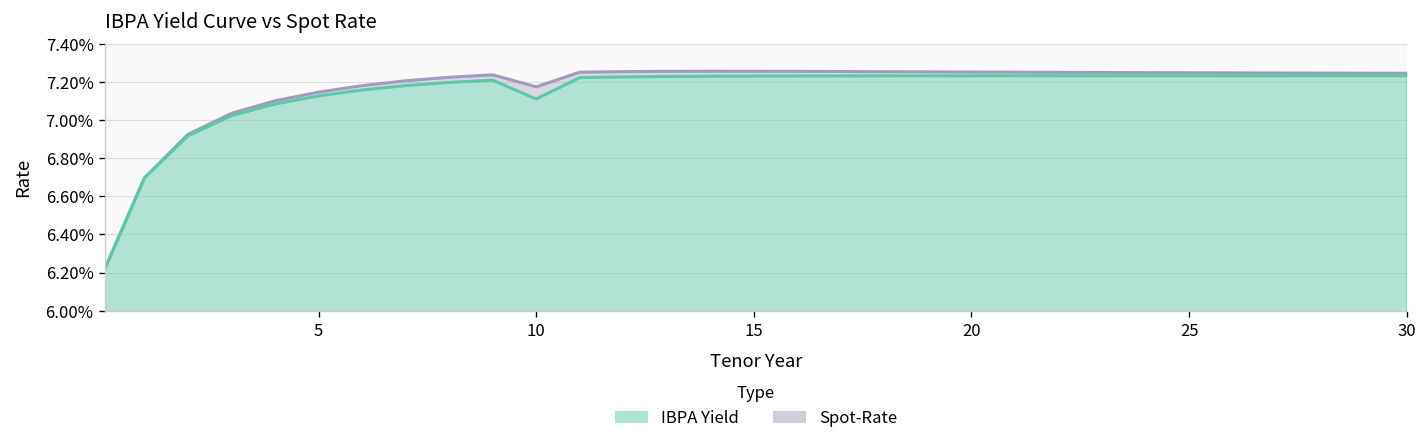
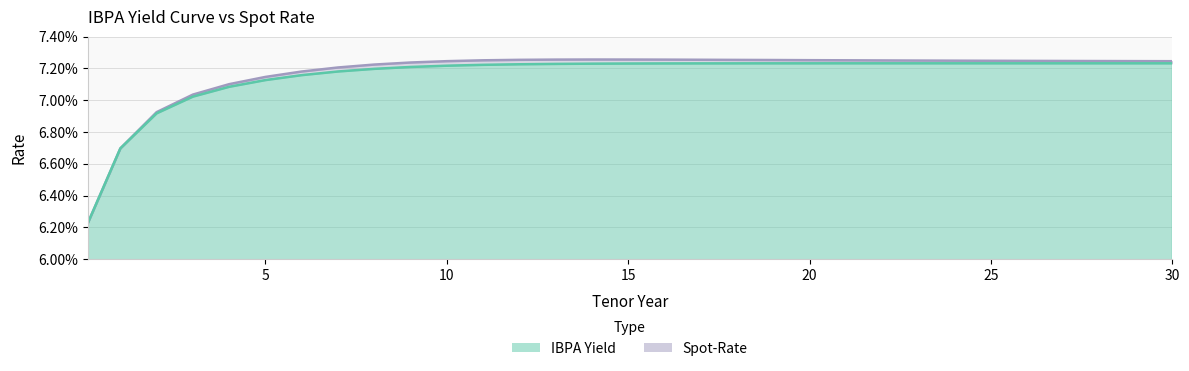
  {
    "Spot-Rate": {
      "5": "7.15%",
-     "10": "7.17%",
+     "10": "7.25%",
      "15": "7.26%",
      "20": "7.25%",
      "25": "7.25%"
    },
    "IBPA Yield": {
      "5": "7.13%",
-     "10": "7.11%",
+     "10": "7.22%",
      "15": "7.23%",
      "20": "7.23%",
      "25": "7.23%"
    }
  }
